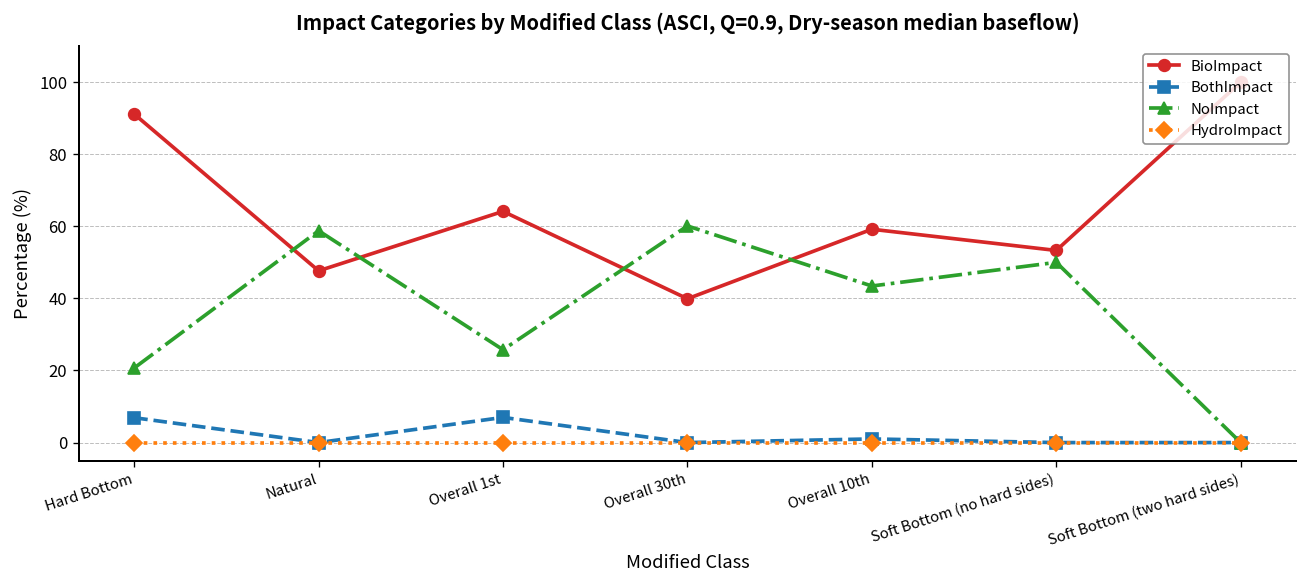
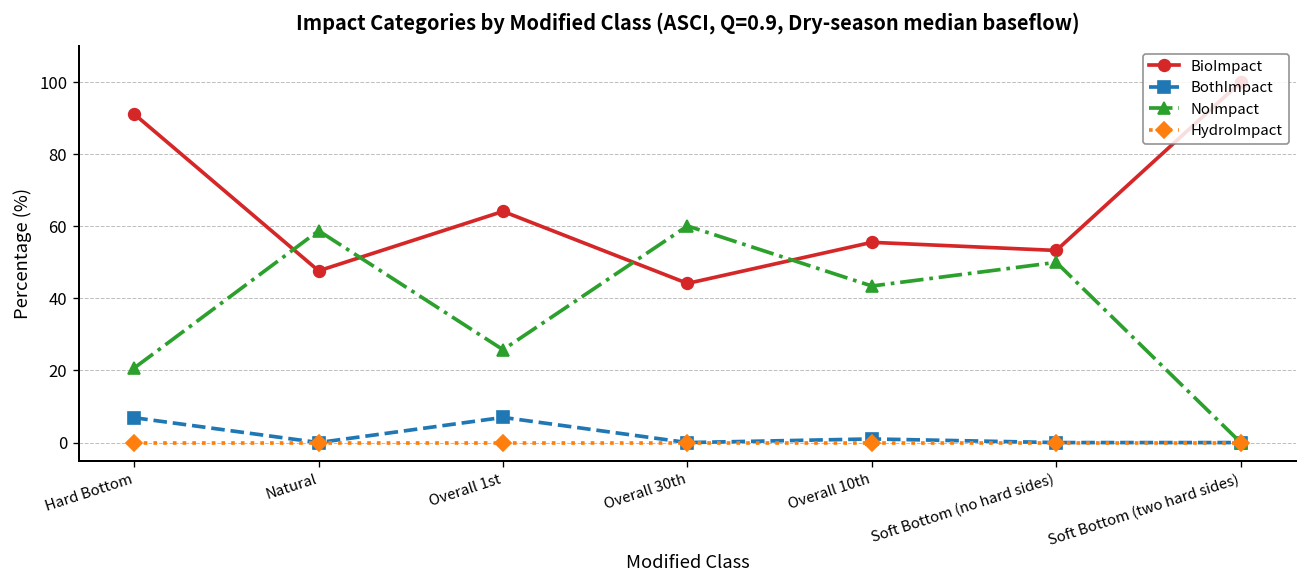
  {
    "BioImpact": {
      "Hard Bottom": 91,
      "Natural": 48,
      "Overall 1st": 64,
-     "Overall 30th": 40,
-     "Overall 10th": 59,
+     "Overall 30th": 44,
+     "Overall 10th": 56,
      "Soft Bottom (no hard sides)": 53
    },
    "BothImpact": {
      "Hard Bottom": 7,
      "Overall 1st": 7,
      "Overall 10th": 1
    },
    "NoImpact": {
      "Hard Bottom": 21,
      "Natural": 59,
      "Overall 1st": 26,
      "Overall 30th": 60,
      "Overall 10th": 43,
      "Soft Bottom (no hard sides)": 50
    },
    "HydroImpact": {
      "Hard Bottom": 0,
      "Overall 1st": 0,
      "Overall 10th": 0
    }
  }
